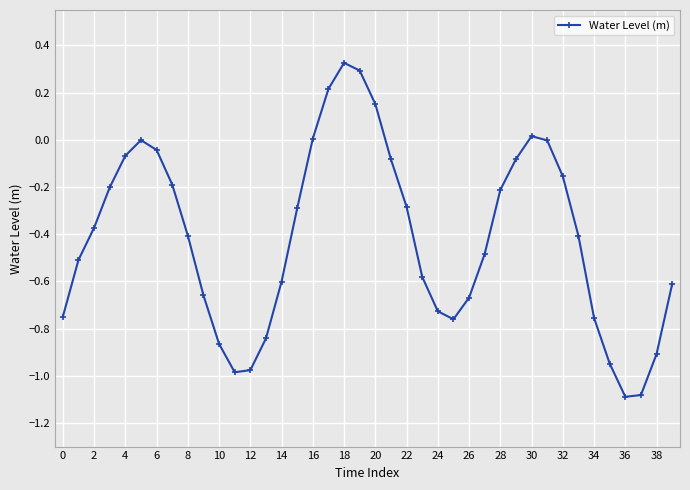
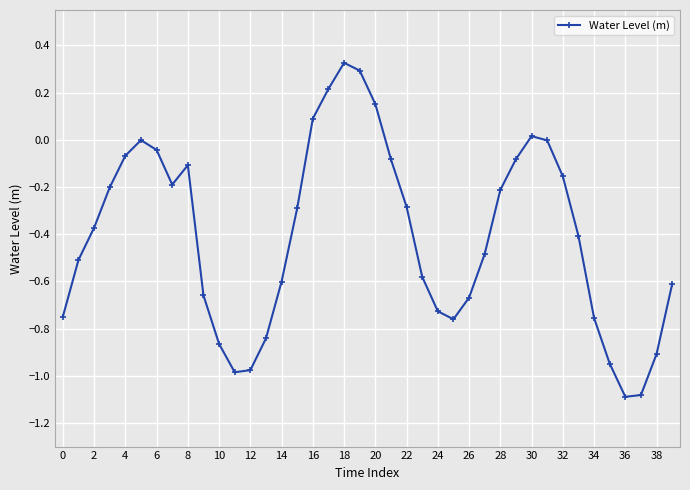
  {
    "0": -0.75,
    "2": -0.37,
    "4": -0.07,
    "6": -0.04,
-   "8": -0.41,
+   "8": -0.11,
    "10": -0.87,
    "12": -0.98,
    "14": -0.60,
-   "16": 0.01,
+   "16": 0.09,
    "18": 0.33,
    "20": 0.15,
    "22": -0.28,
    "24": -0.73,
    "26": -0.67,
    "28": -0.21,
    "30": 0.02,
    "32": -0.16,
    "34": -0.76,
    "36": -1.09,
    "38": -0.91
  }
